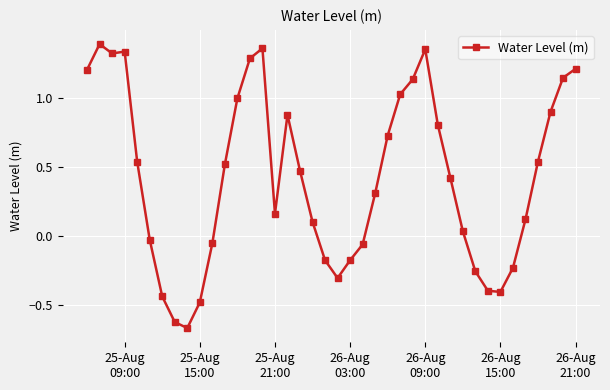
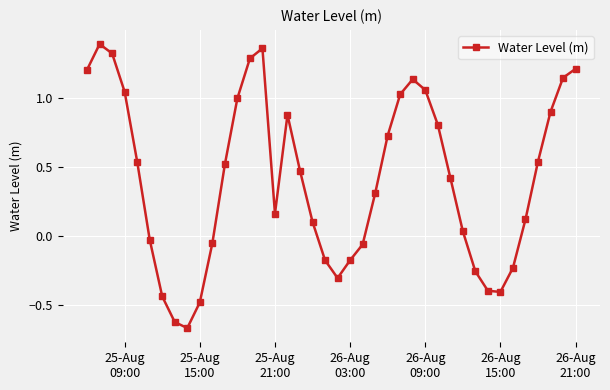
  {
-   "25-Aug 09:00": 1.33,
+   "25-Aug 09:00": 1.04,
    "25-Aug 15:00": -0.48,
    "25-Aug 21:00": 0.16,
    "26-Aug 03:00": -0.18,
-   "26-Aug 09:00": 1.35,
+   "26-Aug 09:00": 1.06,
    "26-Aug 15:00": -0.41,
    "26-Aug 21:00": 1.21
  }
